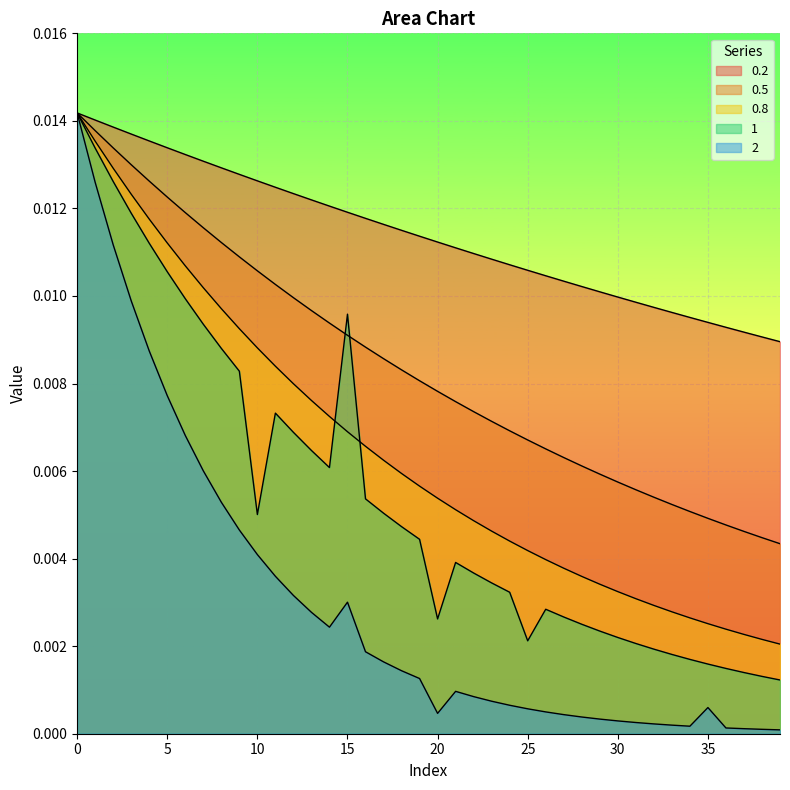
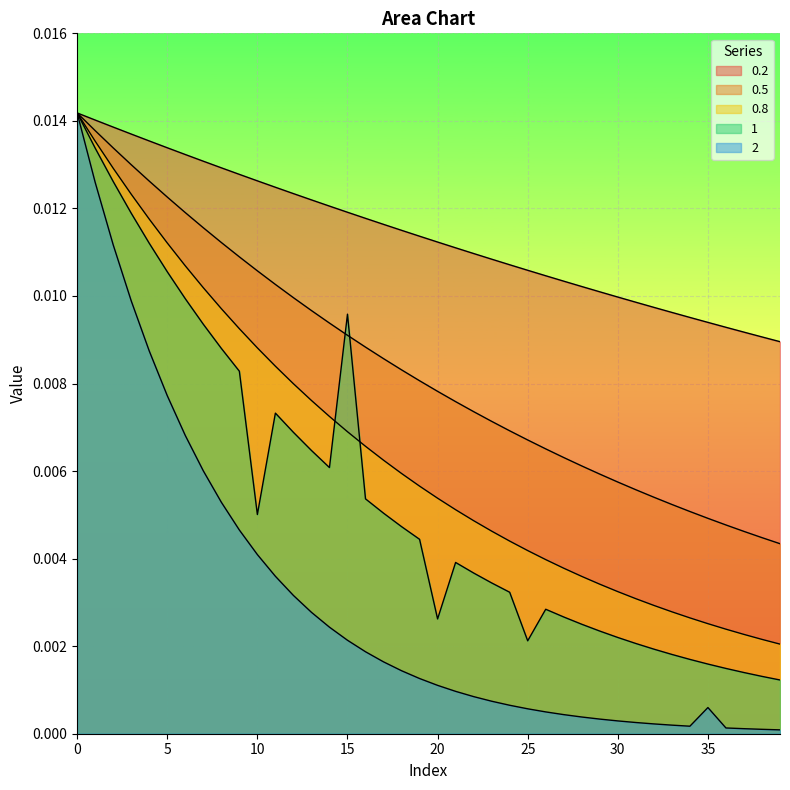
  {
    "1": {
      "5": 0.0106,
      "10": 0.0050,
      "15": 0.0096,
      "20": 0.0026,
      "25": 0.0021,
      "30": 0.0022,
      "35": 0.0016
    },
    "2": {
      "5": 0.0077,
      "10": 0.0041,
-     "15": 0.0030,
-     "20": 0.0005,
+     "15": 0.0021,
+     "20": 0.0011,
      "25": 0.0006,
      "30": 0.0003,
      "35": 0.0006
    }
  }
